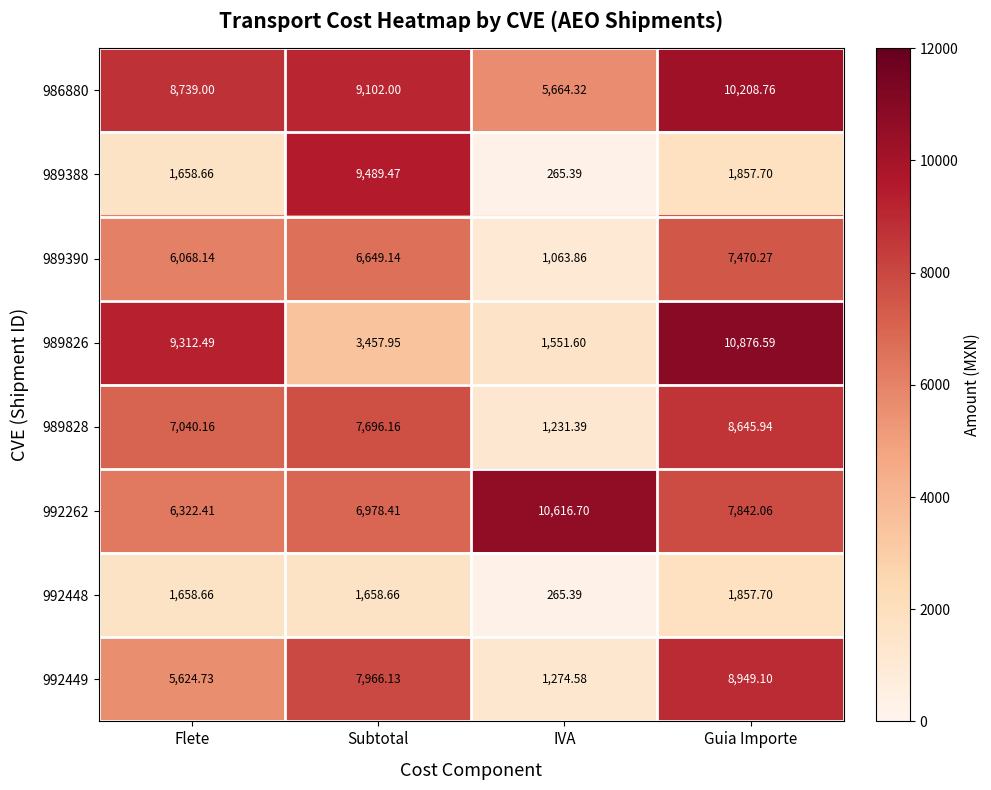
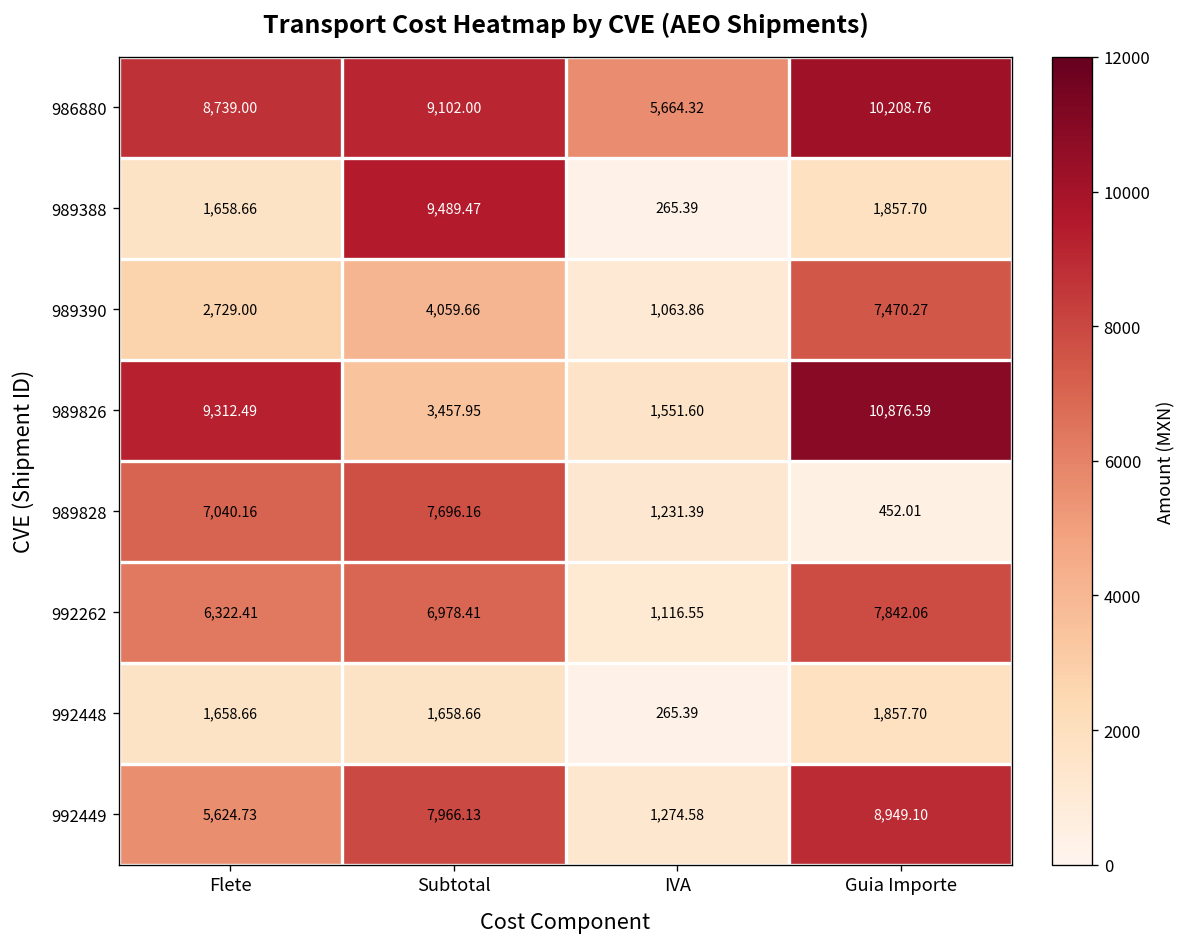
  {
    "986880": {
      "Flete": "8,739.00",
      "Subtotal": "9,102.00",
      "IVA": "5,664.32",
      "Guia Importe": "10,208.76"
    },
    "989388": {
      "Flete": "1,658.66",
      "Subtotal": "9,489.47",
      "IVA": "265.39",
      "Guia Importe": "1,857.70"
    },
    "989390": {
-     "Flete": "6,068.14",
-     "Subtotal": "6,649.14",
+     "Flete": "2,729.00",
+     "Subtotal": "4,059.66",
      "IVA": "1,063.86",
      "Guia Importe": "7,470.27"
    },
    "989826": {
      "Flete": "9,312.49",
      "Subtotal": "3,457.95",
      "IVA": "1,551.60",
      "Guia Importe": "10,876.59"
    },
    "989828": {
      "Flete": "7,040.16",
      "Subtotal": "7,696.16",
      "IVA": "1,231.39",
-     "Guia Importe": "8,645.94"
+     "Guia Importe": "452.01"
    },
    "992262": {
      "Flete": "6,322.41",
      "Subtotal": "6,978.41",
-     "IVA": "10,616.70",
+     "IVA": "1,116.55",
      "Guia Importe": "7,842.06"
    },
    "992448": {
      "Flete": "1,658.66",
      "Subtotal": "1,658.66",
      "IVA": "265.39",
      "Guia Importe": "1,857.70"
    },
    "992449": {
      "Flete": "5,624.73",
      "Subtotal": "7,966.13",
      "IVA": "1,274.58",
      "Guia Importe": "8,949.10"
    }
  }
